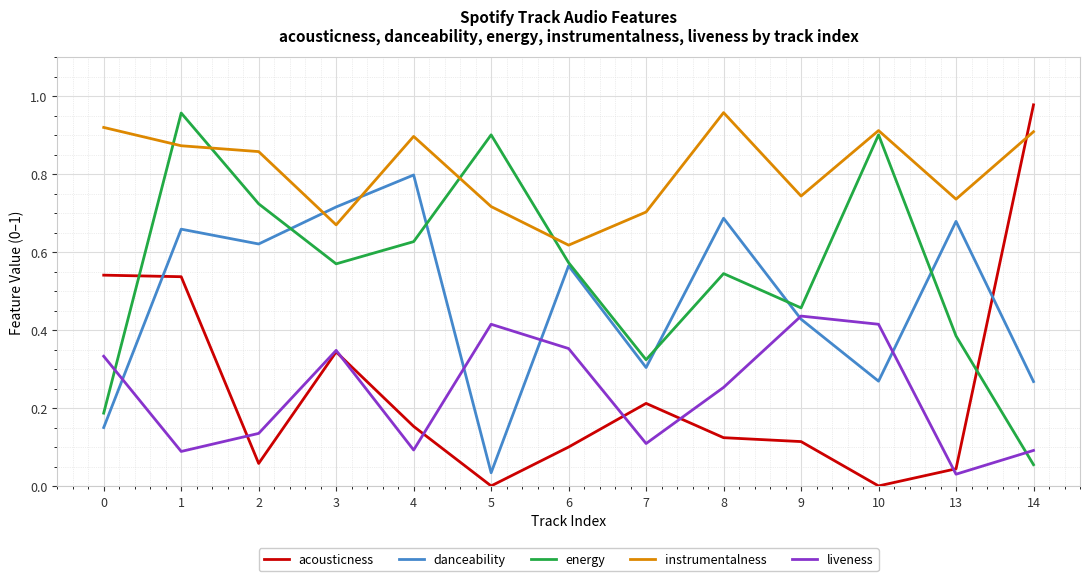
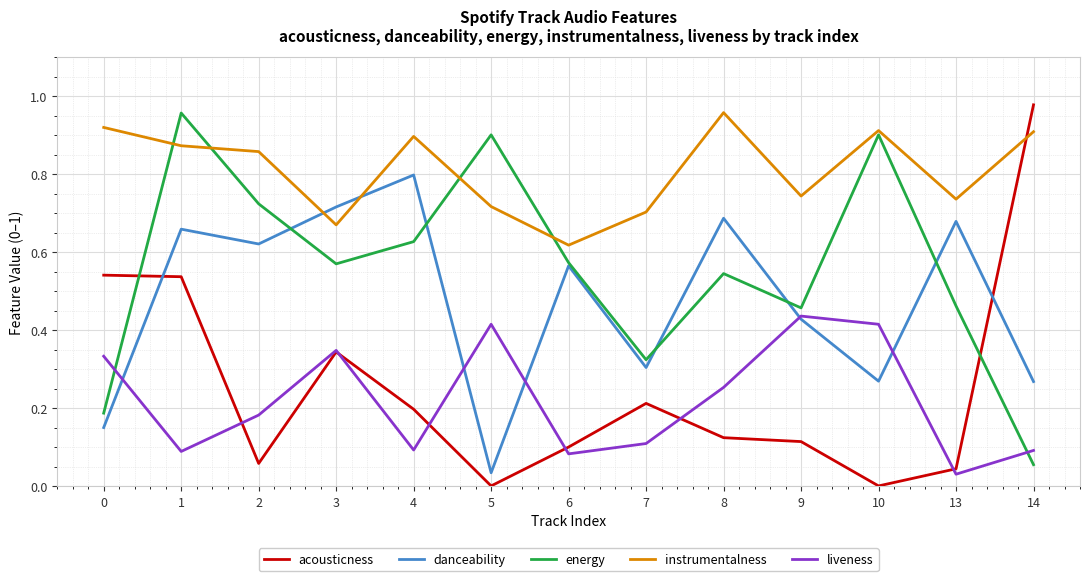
  {
    "acousticness": {
      "0": 0.54,
      "1": 0.54,
      "2": 0.06,
-     "4": 0.15,
+     "4": 0.20,
      "5": 0.00,
      "6": 0.10,
      "7": 0.21,
      "8": 0.12,
      "9": 0.11,
      "10": 0.00,
      "13": 0.04,
      "14": 0.98
    },
    "danceability": {
      "0": 0.15,
      "1": 0.66,
      "2": 0.62,
      "3": 0.72,
      "4": 0.80,
      "5": 0.03,
      "6": 0.57,
      "7": 0.30,
      "8": 0.69,
      "9": 0.43,
      "10": 0.27,
      "13": 0.68,
      "14": 0.27
    },
    "energy": {
      "0": 0.19,
      "1": 0.96,
      "2": 0.72,
      "3": 0.57,
      "4": 0.63,
      "5": 0.90,
      "6": 0.57,
      "7": 0.32,
      "8": 0.55,
      "9": 0.46,
      "10": 0.90,
-     "13": 0.39,
+     "13": 0.46,
      "14": 0.05
    },
    "instrumentalness": {
      "0": 0.92,
      "1": 0.87,
      "2": 0.86,
      "3": 0.67,
      "4": 0.90,
      "5": 0.72,
      "6": 0.62,
      "7": 0.70,
      "8": 0.96,
      "9": 0.74,
      "10": 0.91,
      "13": 0.74,
      "14": 0.91
    },
    "liveness": {
      "0": 0.33,
      "1": 0.09,
-     "2": 0.14,
+     "2": 0.18,
      "4": 0.09,
      "5": 0.42,
-     "6": 0.35,
+     "6": 0.08,
      "7": 0.11,
      "8": 0.25,
      "9": 0.44,
      "10": 0.42,
      "13": 0.03,
      "14": 0.09
    }
  }
